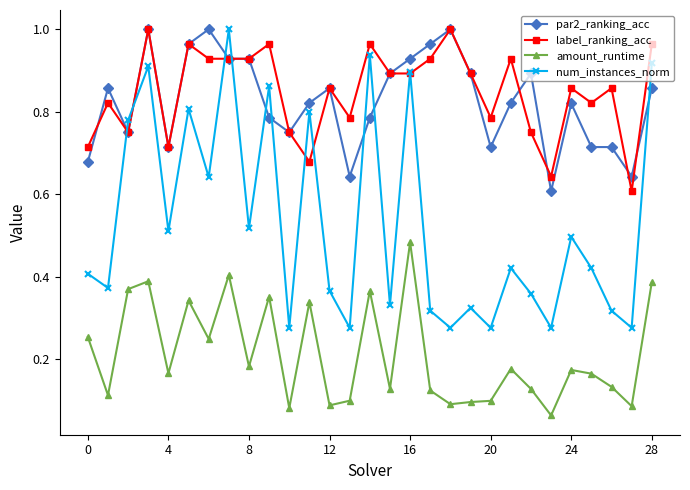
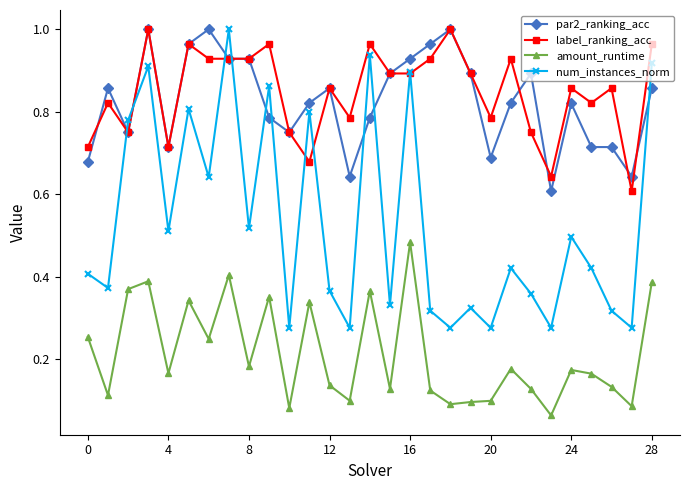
  {
    "par2_ranking_acc": {
      "0": 0.68,
      "16": 0.93,
-     "20": 0.71,
+     "20": 0.69,
      "24": 0.82,
      "28": 0.86
    },
    "label_ranking_acc": {
      "0": 0.71,
      "20": 0.79,
      "24": 0.86
    },
    "amount_runtime": {
      "0": 0.25,
      "4": 0.17,
      "8": 0.18,
-     "12": 0.09,
+     "12": 0.14,
      "16": 0.48,
      "20": 0.10,
      "24": 0.17,
      "28": 0.39
    },
    "num_instances_norm": {
      "0": 0.41,
      "4": 0.51,
      "8": 0.52,
      "12": 0.37,
      "20": 0.28,
      "24": 0.50
    }
  }
